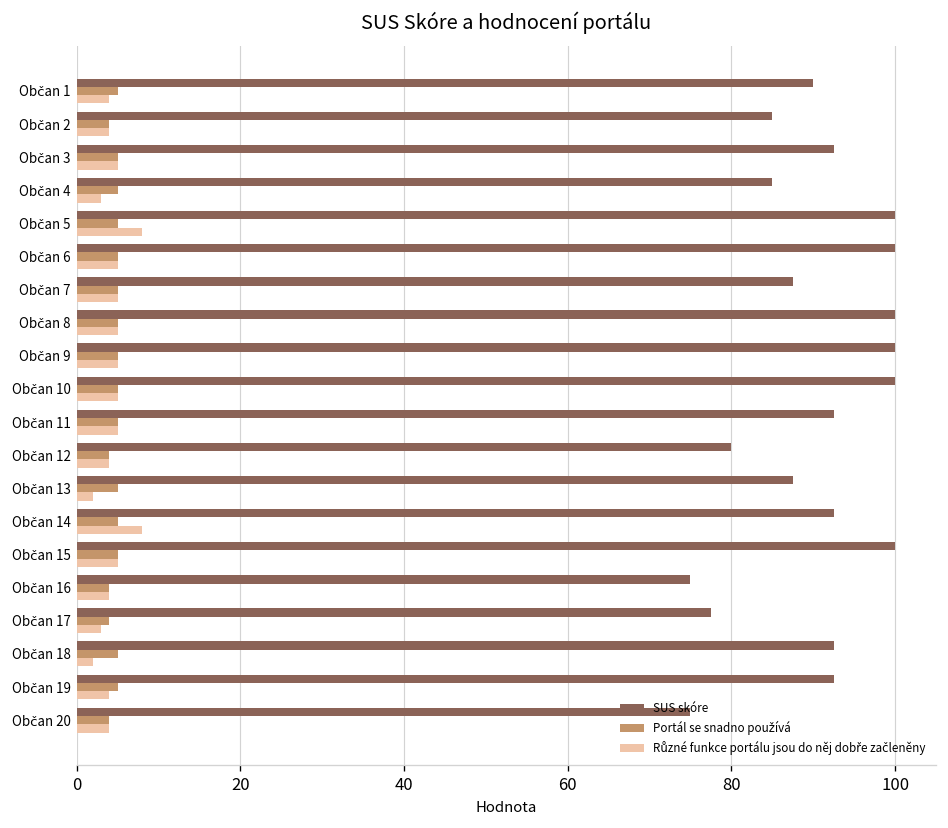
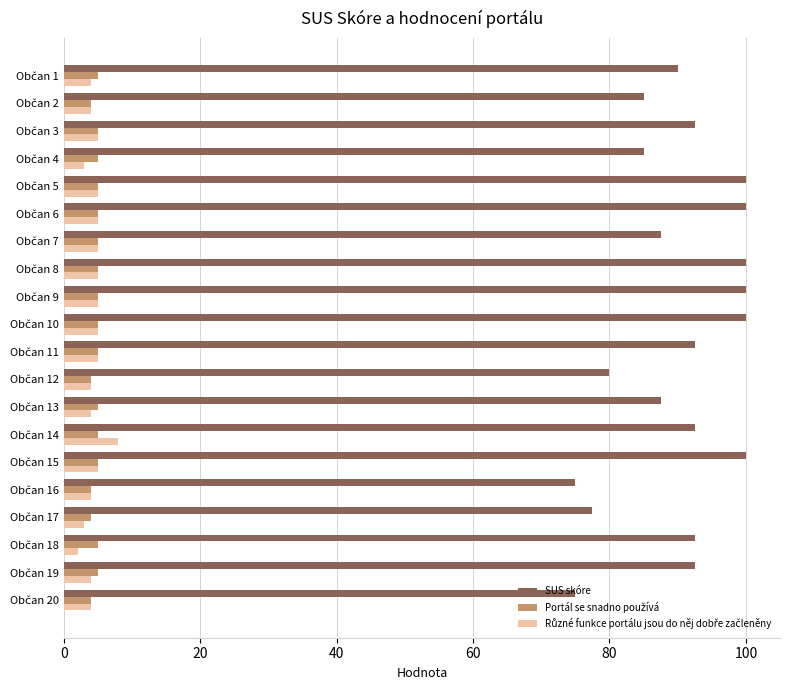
  {
    "SUS skóre": {
      "Občan 1": 90,
      "Občan 2": 85,
      "Občan 3": 93,
      "Občan 4": 85,
      "Občan 5": 100,
      "Občan 6": 100,
      "Občan 7": 88,
      "Občan 8": 100,
      "Občan 9": 100,
      "Občan 10": 100,
      "Občan 11": 93,
      "Občan 12": 80,
      "Občan 13": 88,
      "Občan 14": 93,
      "Občan 15": 100,
      "Občan 16": 75,
      "Občan 17": 78,
      "Občan 18": 93,
      "Občan 19": 93,
      "Občan 20": 75
    },
    "Portál se snadno používá": {
      "Občan 1": 5,
      "Občan 2": 4,
      "Občan 3": 5,
      "Občan 4": 5,
      "Občan 5": 5,
      "Občan 6": 5,
      "Občan 7": 5,
      "Občan 8": 5,
      "Občan 9": 5,
      "Občan 10": 5,
      "Občan 11": 5,
      "Občan 12": 4,
      "Občan 13": 5,
      "Občan 14": 5,
      "Občan 15": 5,
      "Občan 16": 4,
      "Občan 17": 4,
      "Občan 18": 5,
      "Občan 19": 5,
      "Občan 20": 4
    },
    "Různé funkce portálu jsou do něj dobře začleněny": {
      "Občan 1": 4,
      "Občan 2": 4,
      "Občan 3": 5,
      "Občan 4": 3,
-     "Občan 5": 8,
+     "Občan 5": 5,
      "Občan 6": 5,
      "Občan 7": 5,
      "Občan 8": 5,
      "Občan 9": 5,
      "Občan 10": 5,
      "Občan 11": 5,
      "Občan 12": 4,
-     "Občan 13": 2,
+     "Občan 13": 4,
      "Občan 14": 8,
      "Občan 15": 5,
      "Občan 16": 4,
      "Občan 17": 3,
      "Občan 18": 2,
      "Občan 19": 4,
      "Občan 20": 4
    }
  }
